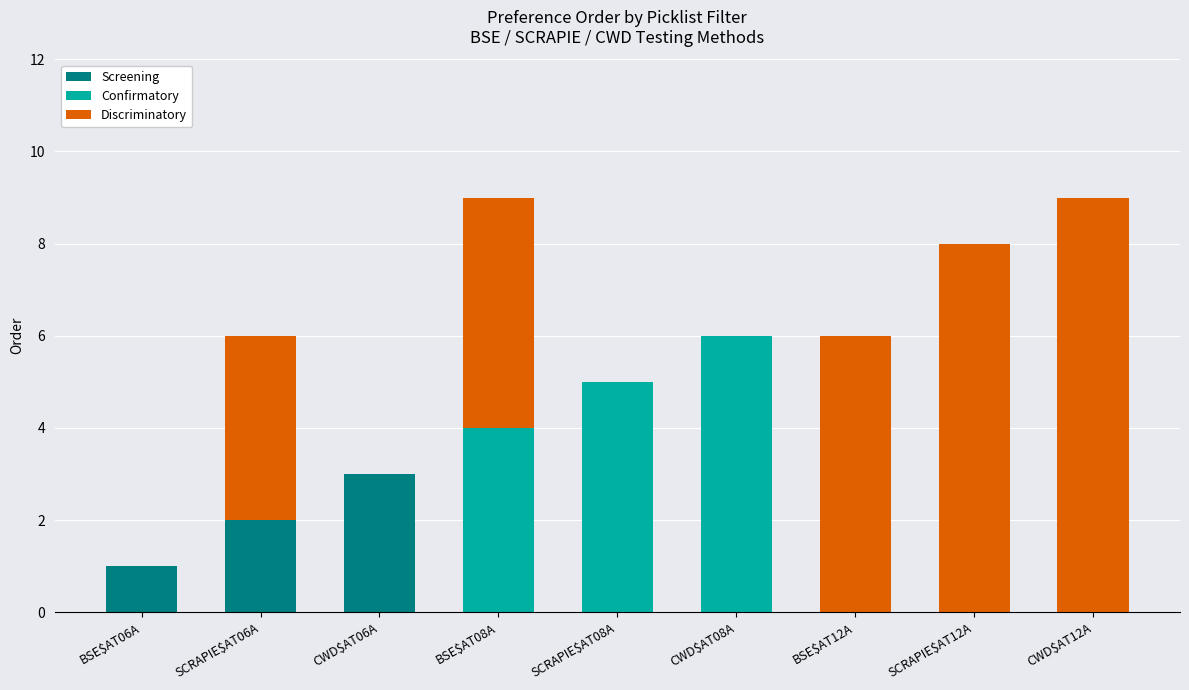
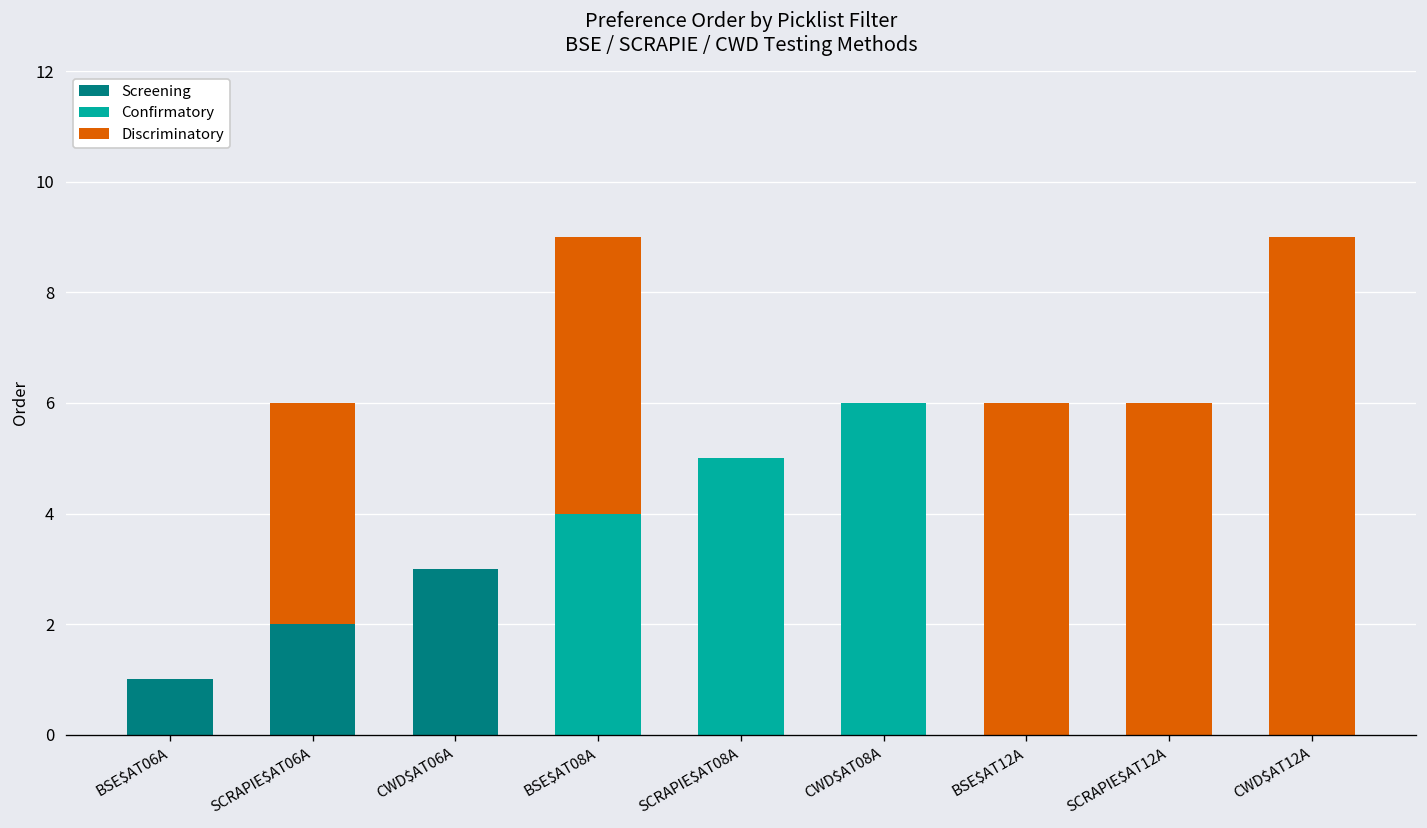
  {
    "Discriminatory": {
-     "SCRAPIE$AT12A": 8
+     "SCRAPIE$AT12A": 6
    }
  }
